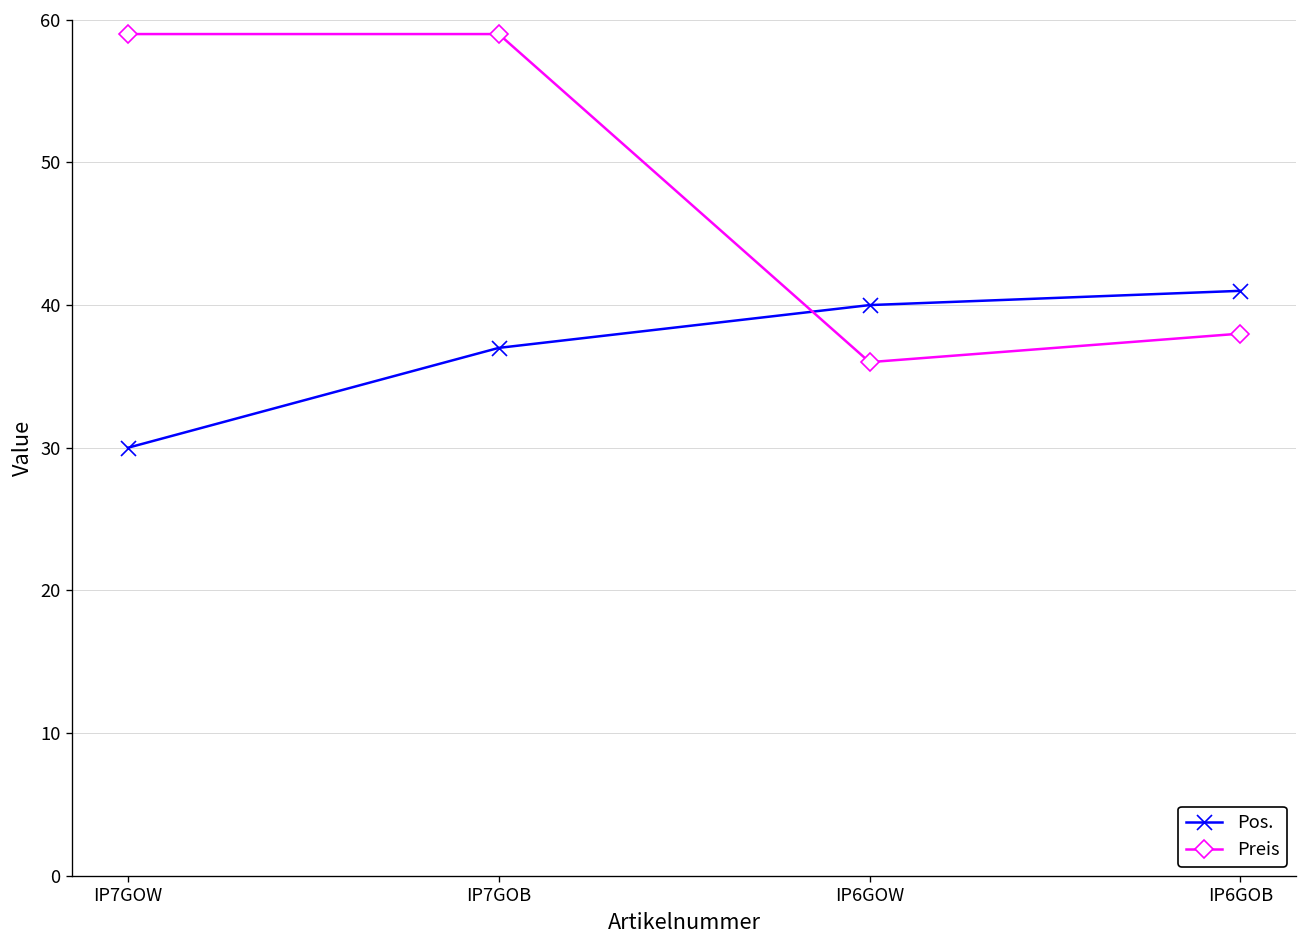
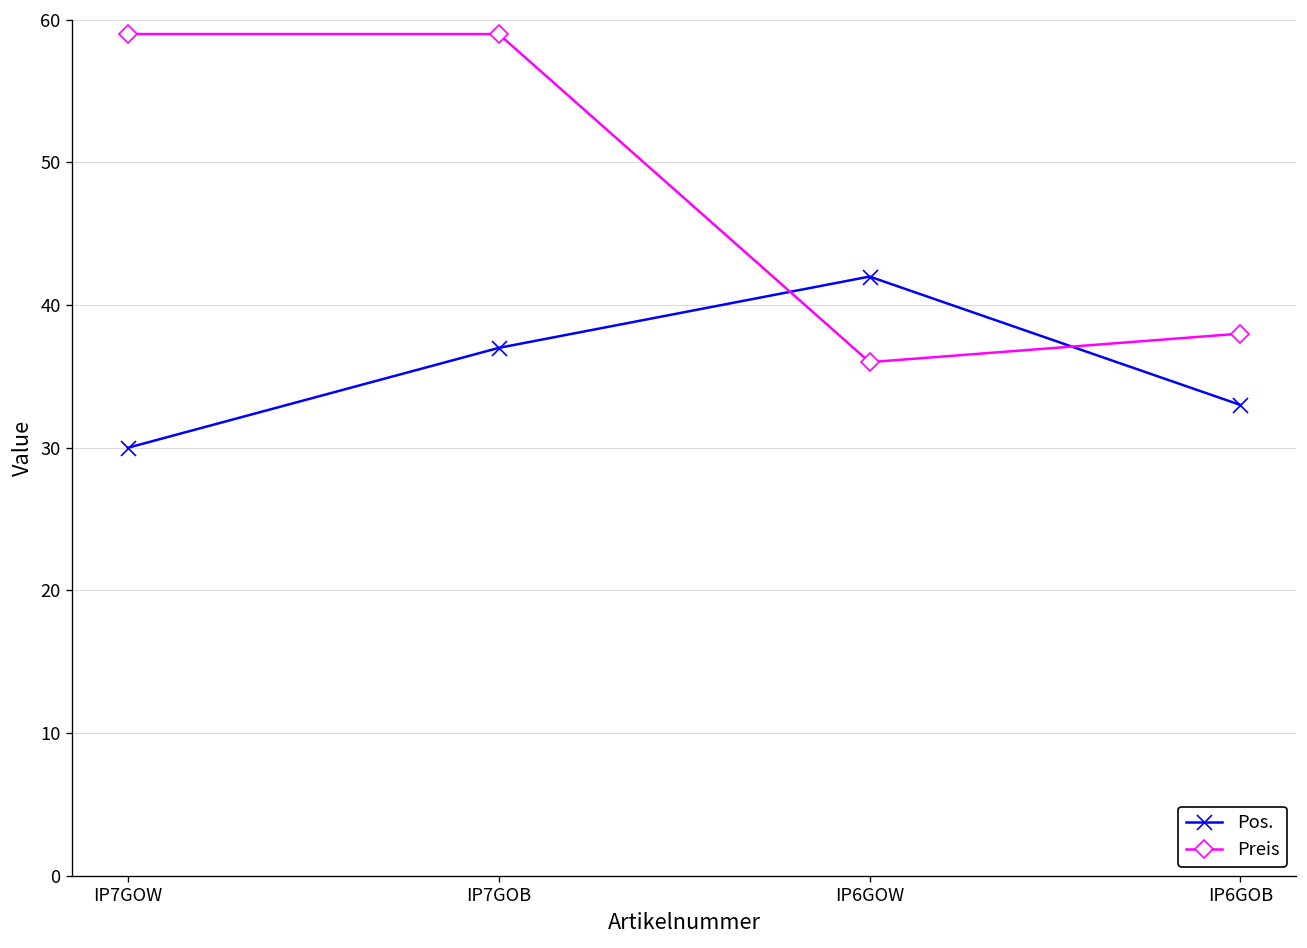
  {
    "Pos.": {
      "IP7GOW": 30,
      "IP7GOB": 37,
-     "IP6GOW": 40,
-     "IP6GOB": 41
+     "IP6GOW": 42,
+     "IP6GOB": 33
    },
    "Preis": {
      "IP7GOW": 59,
      "IP7GOB": 59,
      "IP6GOW": 36,
      "IP6GOB": 38
    }
  }
